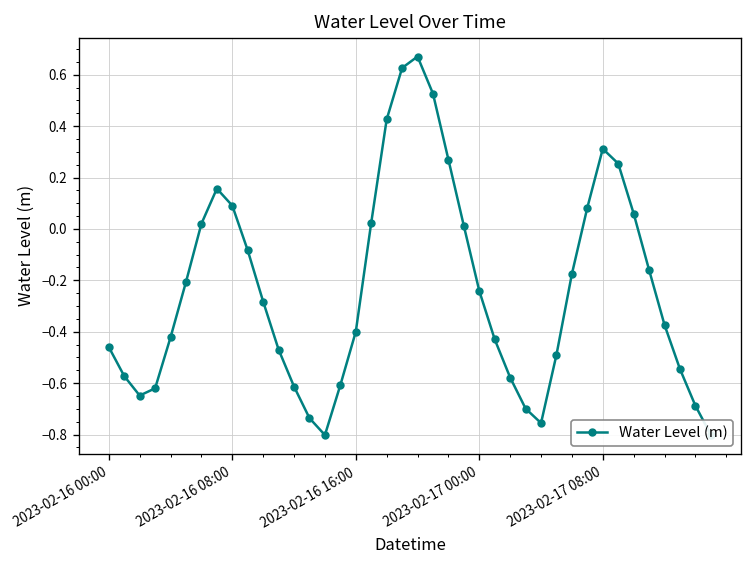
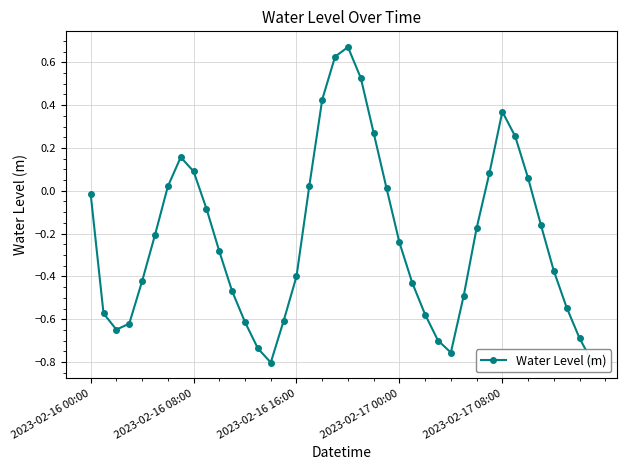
  {
-   "2023-02-16 00:00": -0.46,
+   "2023-02-16 00:00": -0.01,
    "2023-02-16 08:00": 0.09,
    "2023-02-16 16:00": -0.40,
    "2023-02-17 00:00": -0.24,
-   "2023-02-17 08:00": 0.31
+   "2023-02-17 08:00": 0.37
  }
